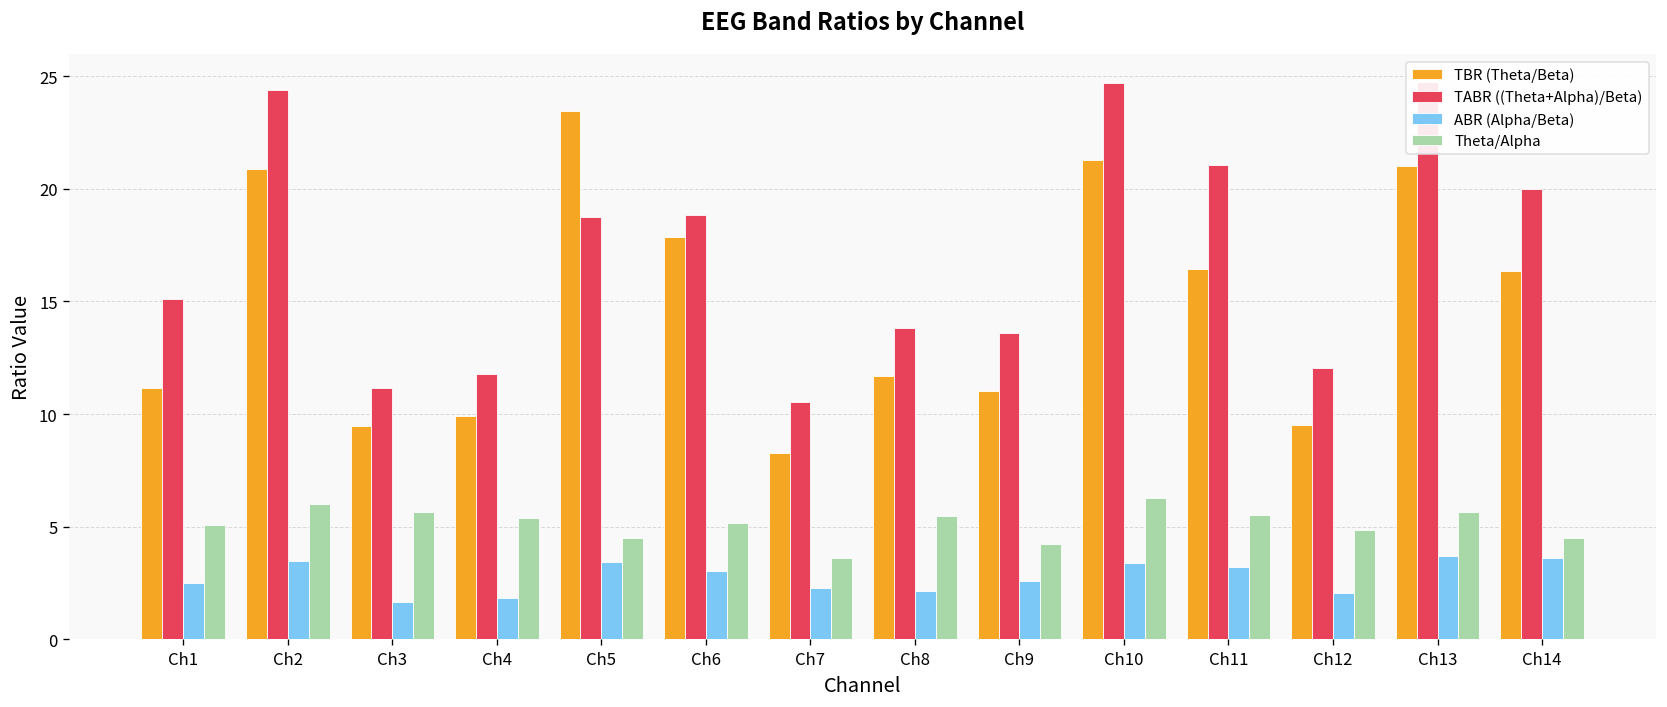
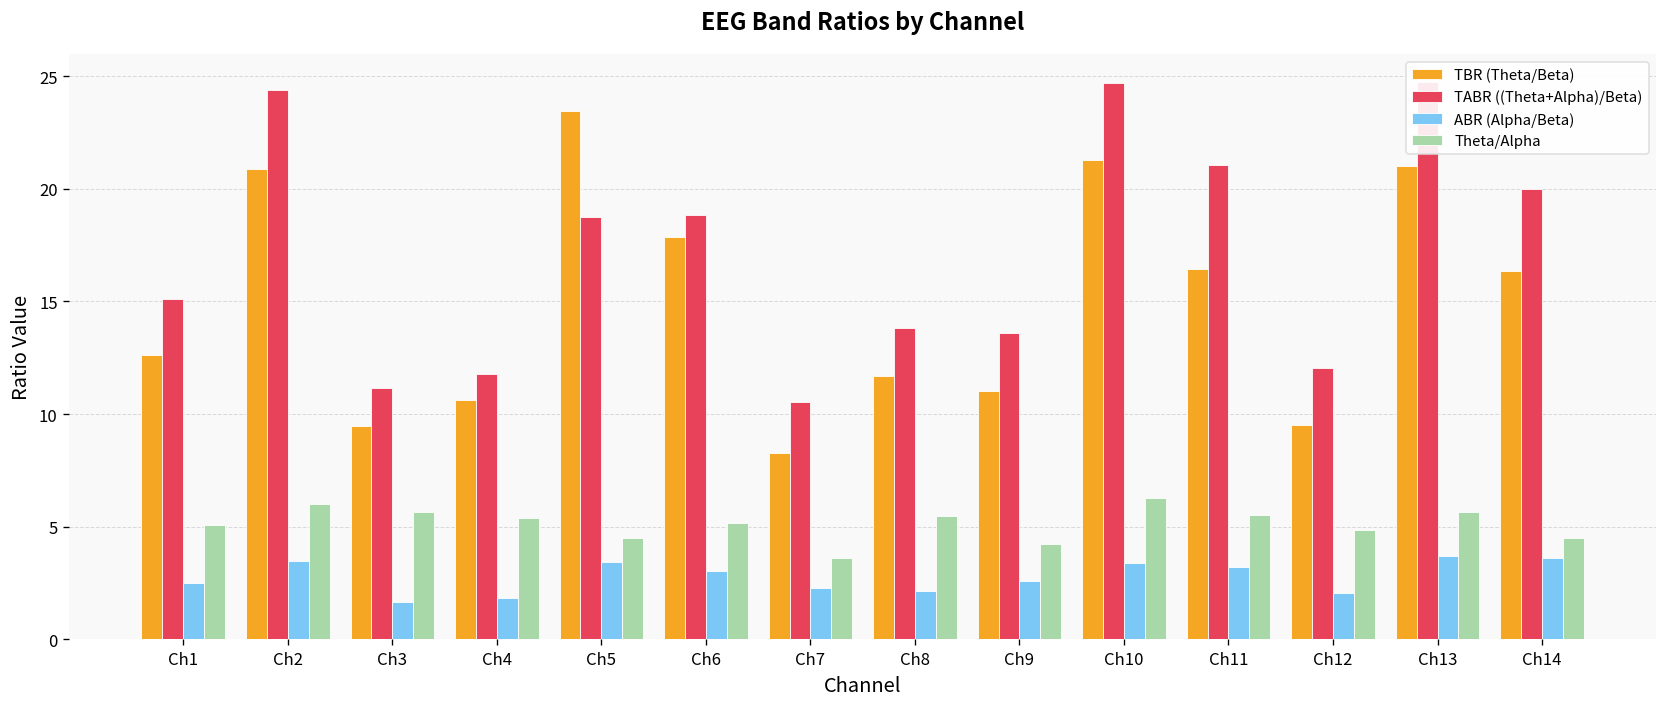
  {
    "TBR (Theta/Beta)": {
-     "Ch1": 11.1,
+     "Ch1": 12.6,
      "Ch2": 20.9,
      "Ch3": 9.5,
-     "Ch4": 9.9,
+     "Ch4": 10.6,
      "Ch5": 23.5,
      "Ch6": 17.9,
      "Ch7": 8.3,
      "Ch8": 11.7,
      "Ch9": 11.0,
      "Ch10": 21.3,
      "Ch11": 16.4,
      "Ch12": 9.5,
      "Ch13": 21.0,
      "Ch14": 16.4
    },
    "TABR ((Theta+Alpha)/Beta)": {
      "Ch1": 15.1,
      "Ch2": 24.4,
      "Ch3": 11.2,
      "Ch4": 11.8,
      "Ch5": 18.8,
      "Ch6": 18.8,
      "Ch7": 10.5,
      "Ch8": 13.8,
      "Ch9": 13.6,
      "Ch10": 24.7,
      "Ch11": 21.1,
      "Ch12": 12.0,
      "Ch14": 20.0
    },
    "ABR (Alpha/Beta)": {
      "Ch1": 2.5,
      "Ch2": 3.5,
      "Ch3": 1.7,
      "Ch4": 1.8,
      "Ch5": 3.4,
      "Ch6": 3.0,
      "Ch7": 2.3,
      "Ch8": 2.1,
      "Ch9": 2.6,
      "Ch10": 3.4,
      "Ch11": 3.2,
      "Ch12": 2.0,
      "Ch13": 3.7,
      "Ch14": 3.6
    },
    "Theta/Alpha": {
      "Ch1": 5.1,
      "Ch2": 6.0,
      "Ch3": 5.6,
      "Ch4": 5.4,
      "Ch5": 4.5,
      "Ch6": 5.2,
      "Ch7": 3.6,
      "Ch8": 5.5,
      "Ch9": 4.2,
      "Ch10": 6.3,
      "Ch11": 5.5,
      "Ch12": 4.9,
      "Ch13": 5.7,
      "Ch14": 4.5
    }
  }
